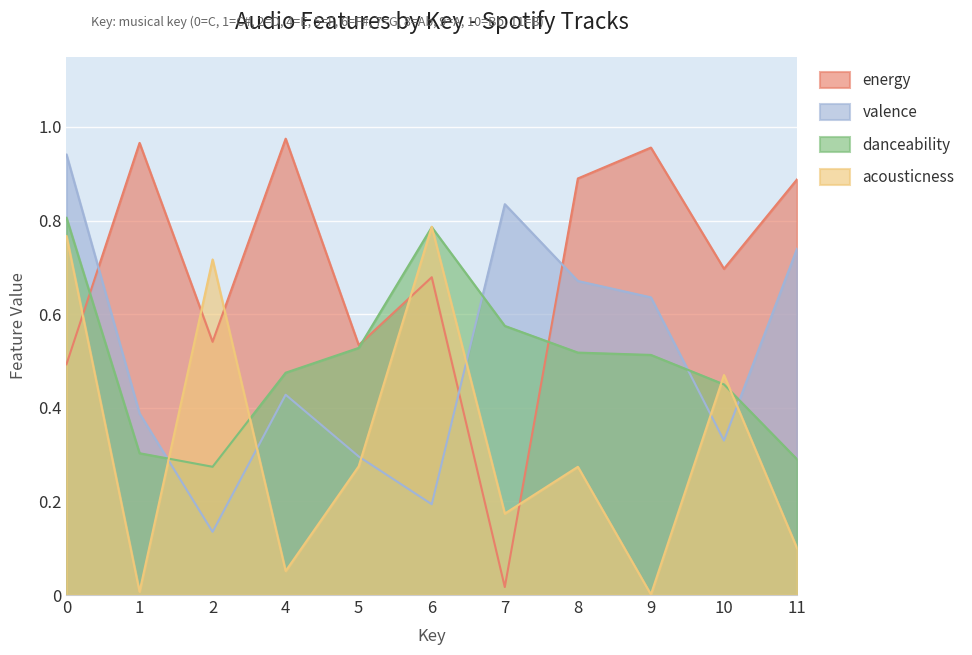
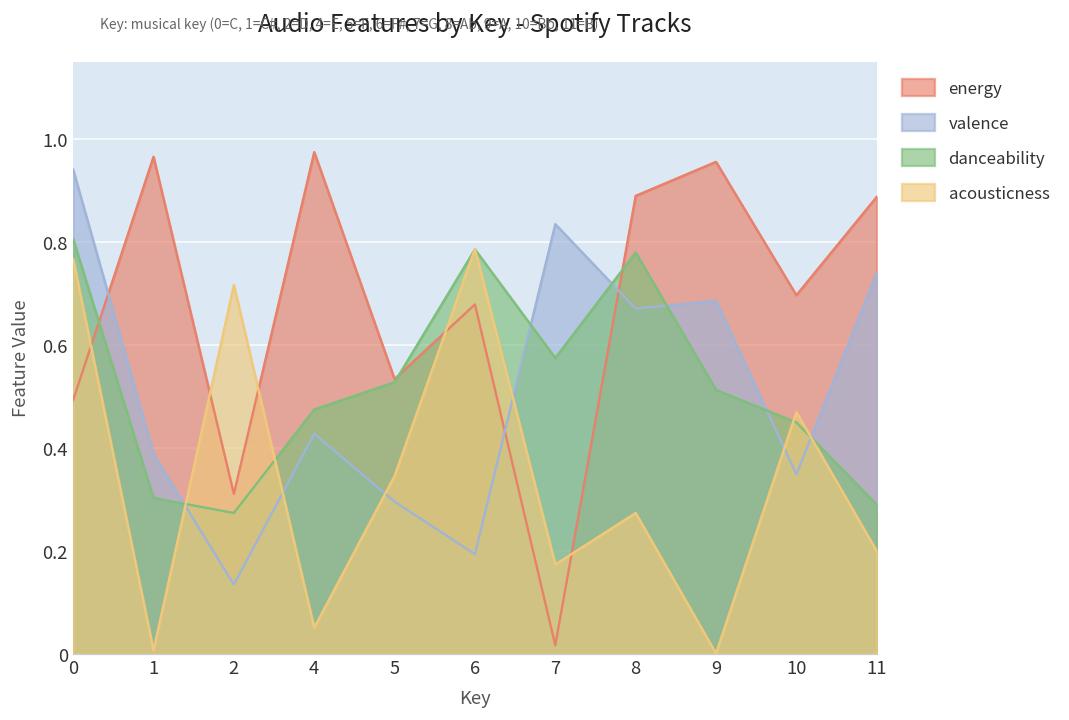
  {
    "energy": {
      "0": 0.49,
      "1": 0.97,
-     "2": 0.54,
+     "2": 0.31,
      "4": 0.98,
      "5": 0.53,
      "6": 0.68,
      "7": 0.02,
      "8": 0.89,
      "9": 0.96,
      "10": 0.70,
      "11": 0.89
    },
    "valence": {
      "0": 0.94,
      "1": 0.39,
      "2": 0.14,
      "4": 0.43,
      "5": 0.30,
      "6": 0.19,
      "7": 0.84,
      "8": 0.67,
-     "9": 0.64,
-     "10": 0.33,
+     "9": 0.69,
+     "10": 0.35,
      "11": 0.74
    },
    "danceability": {
      "0": 0.81,
      "1": 0.30,
      "2": 0.27,
      "4": 0.48,
      "5": 0.53,
      "7": 0.58,
-     "8": 0.52,
+     "8": 0.78,
      "9": 0.51,
      "10": 0.45,
      "11": 0.29
    },
    "acousticness": {
      "0": 0.77,
      "1": 0.01,
      "2": 0.72,
      "4": 0.05,
-     "5": 0.28,
+     "5": 0.35,
      "7": 0.17,
      "8": 0.27,
      "9": 0.00,
      "10": 0.47,
-     "11": 0.1
+     "11": 0.2
    }
  }
